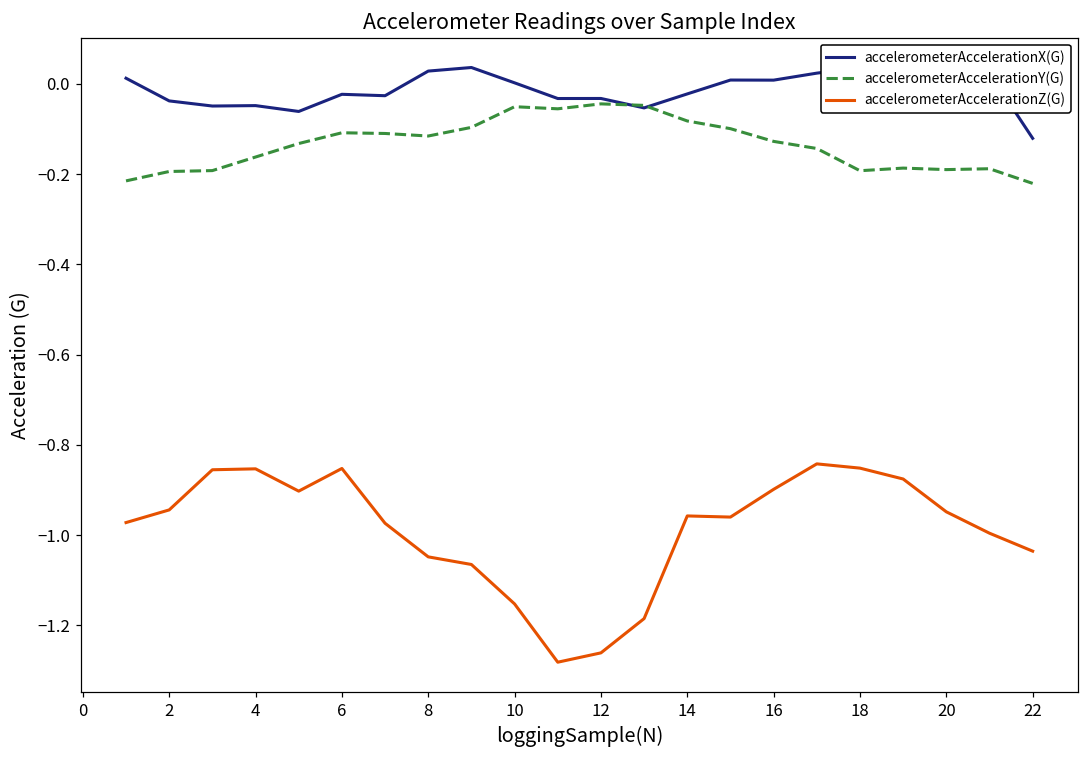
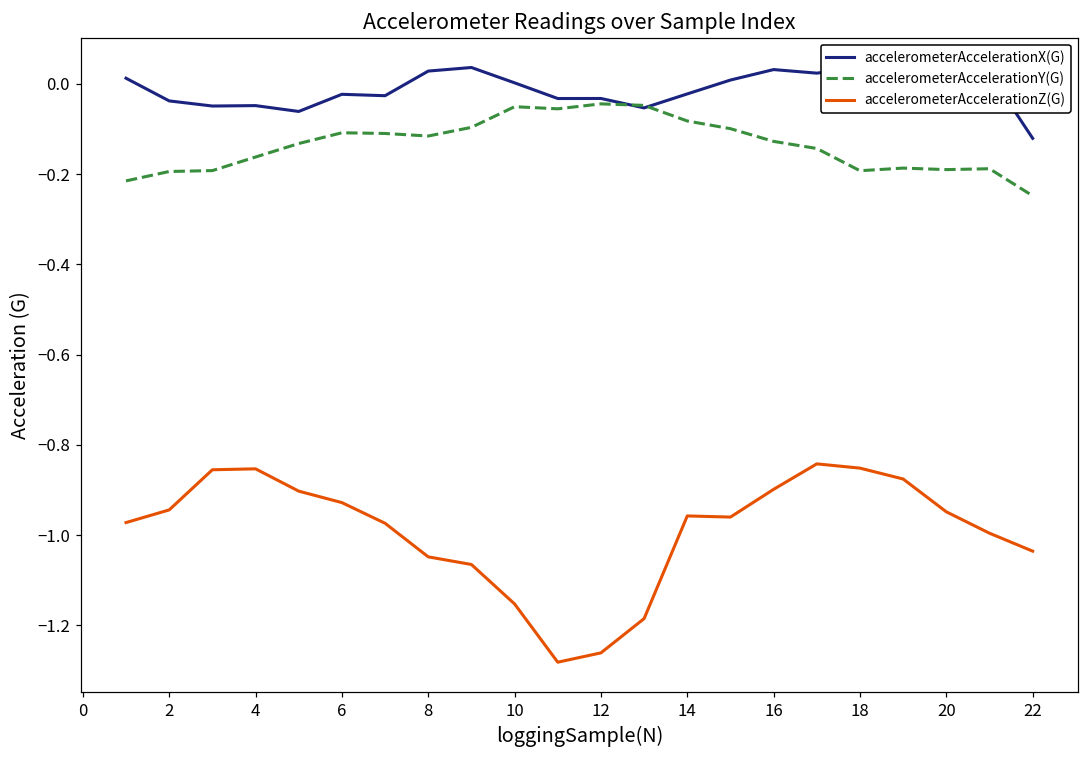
  {
    "accelerometerAccelerationX(G)": {
      "2": -0.04,
      "4": -0.05,
      "6": -0.02,
      "8": 0.03,
      "10": 0.00,
      "12": -0.03,
      "14": -0.02,
-     "16": 0.01,
+     "16": 0.03,
      "22": -0.12
    },
    "accelerometerAccelerationY(G)": {
      "2": -0.19,
      "4": -0.16,
      "6": -0.11,
      "8": -0.12,
      "10": -0.05,
      "12": -0.04,
      "14": -0.08,
      "16": -0.13,
      "18": -0.19,
      "20": -0.19,
-     "22": -0.22
+     "22": -0.25
    },
    "accelerometerAccelerationZ(G)": {
      "2": -0.94,
      "4": -0.85,
-     "6": -0.85,
+     "6": -0.93,
      "8": -1.05,
      "10": -1.15,
      "12": -1.26,
      "14": -0.96,
      "16": -0.90,
      "18": -0.85,
      "20": -0.95,
      "22": -1.04
    }
  }
